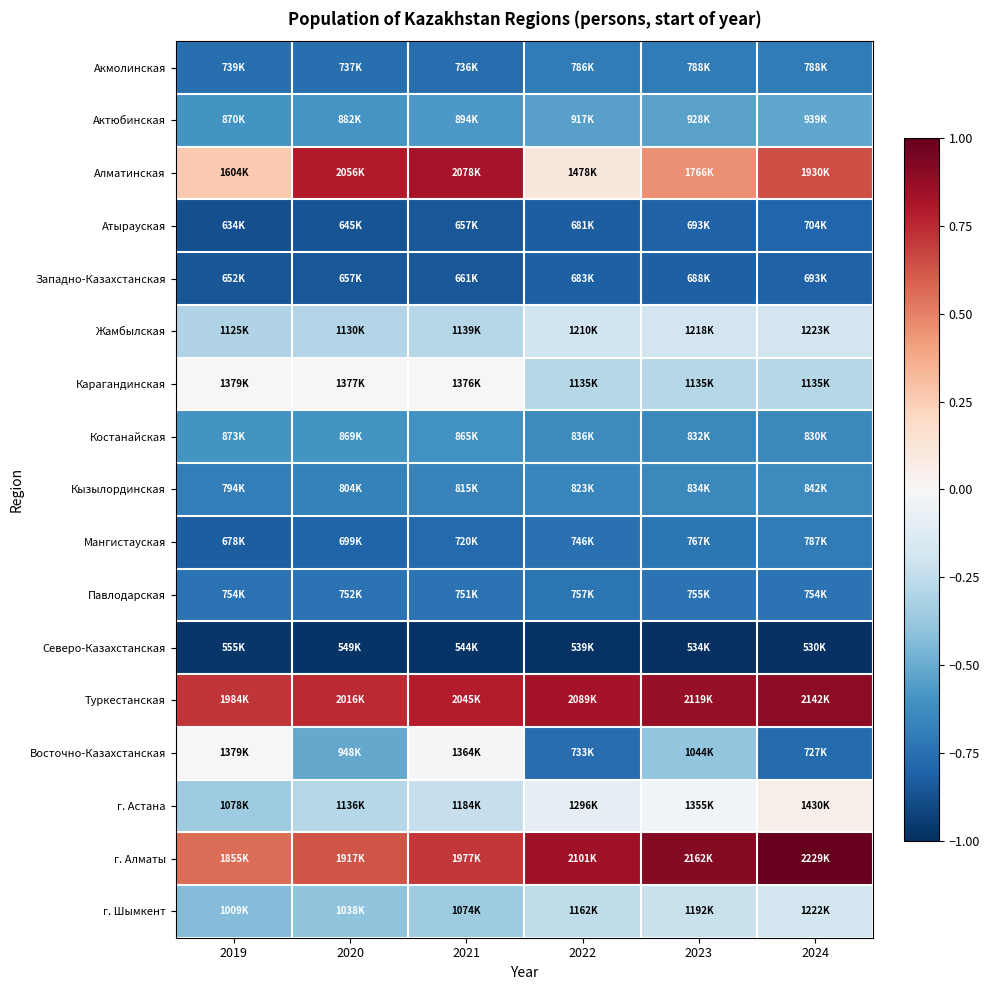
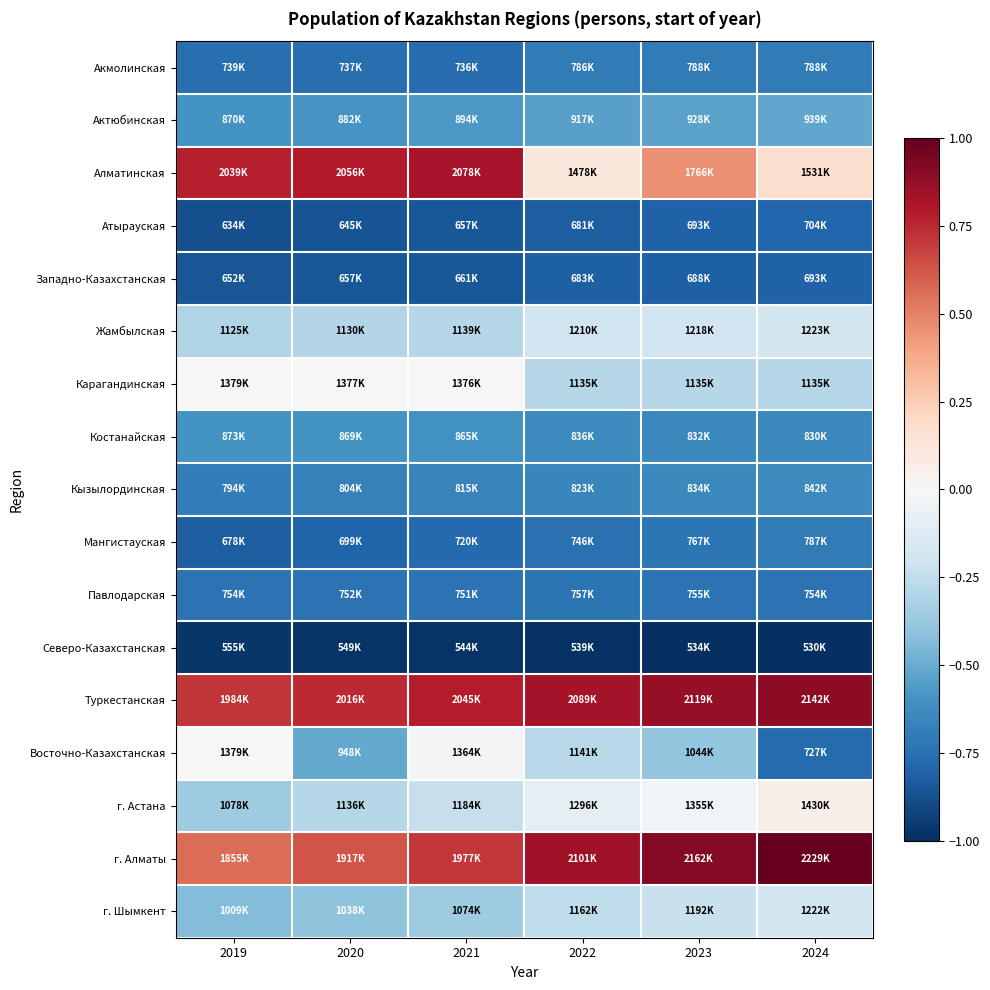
  {
    "Акмолинская": {
      "2019": "739K",
      "2020": "737K",
      "2021": "736K",
      "2022": "786K",
      "2023": "788K",
      "2024": "788K"
    },
    "Актюбинская": {
      "2019": "870K",
      "2020": "882K",
      "2021": "894K",
      "2022": "917K",
      "2023": "928K",
      "2024": "939K"
    },
    "Алматинская": {
-     "2019": "1604K",
+     "2019": "2039K",
      "2020": "2056K",
      "2021": "2078K",
      "2022": "1478K",
      "2023": "1766K",
-     "2024": "1930K"
+     "2024": "1531K"
    },
    "Атырауская": {
      "2019": "634K",
      "2020": "645K",
      "2021": "657K",
      "2022": "681K",
      "2023": "693K",
      "2024": "704K"
    },
    "Западно-Казахстанская": {
      "2019": "652K",
      "2020": "657K",
      "2021": "661K",
      "2022": "683K",
      "2023": "688K",
      "2024": "693K"
    },
    "Жамбылская": {
      "2019": "1125K",
      "2020": "1130K",
      "2021": "1139K",
      "2022": "1210K",
      "2023": "1218K",
      "2024": "1223K"
    },
    "Карагандинская": {
      "2019": "1379K",
      "2020": "1377K",
      "2021": "1376K",
      "2022": "1135K",
      "2023": "1135K",
      "2024": "1135K"
    },
    "Костанайская": {
      "2019": "873K",
      "2020": "869K",
      "2021": "865K",
      "2022": "836K",
      "2023": "832K",
      "2024": "830K"
    },
    "Кызылординская": {
      "2019": "794K",
      "2020": "804K",
      "2021": "815K",
      "2022": "823K",
      "2023": "834K",
      "2024": "842K"
    },
    "Мангистауская": {
      "2019": "678K",
      "2020": "699K",
      "2021": "720K",
      "2022": "746K",
      "2023": "767K",
      "2024": "787K"
    },
    "Павлодарская": {
      "2019": "754K",
      "2020": "752K",
      "2021": "751K",
      "2022": "757K",
      "2023": "755K",
      "2024": "754K"
    },
    "Северо-Казахстанская": {
      "2019": "555K",
      "2020": "549K",
      "2021": "544K",
      "2022": "539K",
      "2023": "534K",
      "2024": "530K"
    },
    "Туркестанская": {
      "2019": "1984K",
      "2020": "2016K",
      "2021": "2045K",
      "2022": "2089K",
      "2023": "2119K",
      "2024": "2142K"
    },
    "Восточно-Казахстанская": {
      "2019": "1379K",
      "2020": "948K",
      "2021": "1364K",
-     "2022": "733K",
+     "2022": "1141K",
      "2023": "1044K",
      "2024": "727K"
    },
    "г. Астана": {
      "2019": "1078K",
      "2020": "1136K",
      "2021": "1184K",
      "2022": "1296K",
      "2023": "1355K",
      "2024": "1430K"
    },
    "г. Алматы": {
      "2019": "1855K",
      "2020": "1917K",
      "2021": "1977K",
      "2022": "2101K",
      "2023": "2162K",
      "2024": "2229K"
    },
    "г. Шымкент": {
      "2019": "1009K",
      "2020": "1038K",
      "2021": "1074K",
      "2022": "1162K",
      "2023": "1192K",
      "2024": "1222K"
    }
  }
